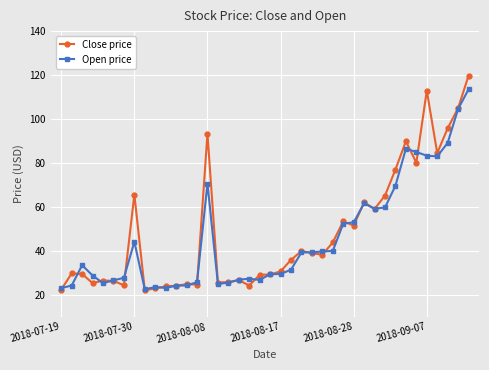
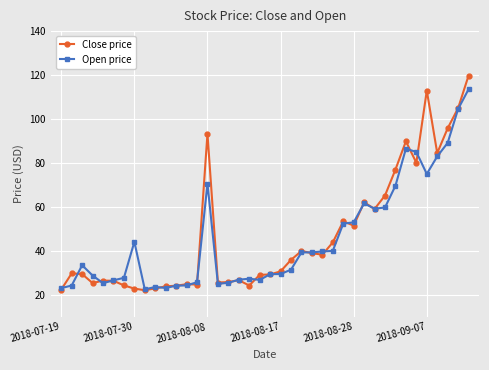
  {
    "Close price": {
-     "2018-07-30": 66,
+     "2018-07-30": 23,
      "2018-08-08": 93,
      "2018-08-17": 31,
      "2018-08-28": 52,
      "2018-09-07": 113
    },
    "Open price": {
      "2018-07-30": 44,
      "2018-08-08": 71,
      "2018-08-17": 29,
      "2018-08-28": 53,
-     "2018-09-07": 83
+     "2018-09-07": 75
    }
  }
